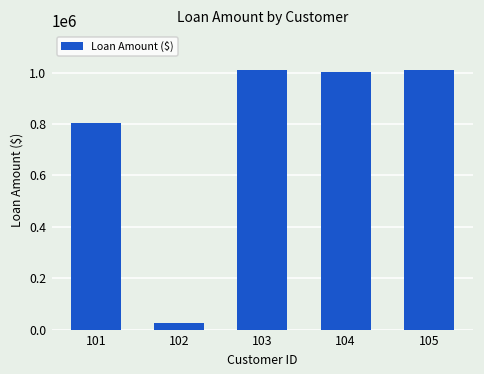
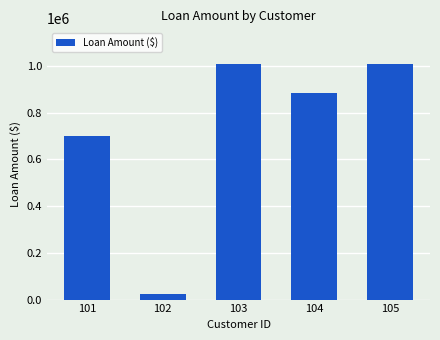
  {
-   "101": 800000,
+   "101": 700000,
    "102": 20000,
    "103": 1010000,
-   "104": 1000000,
+   "104": 890000,
    "105": 1010000
  }
